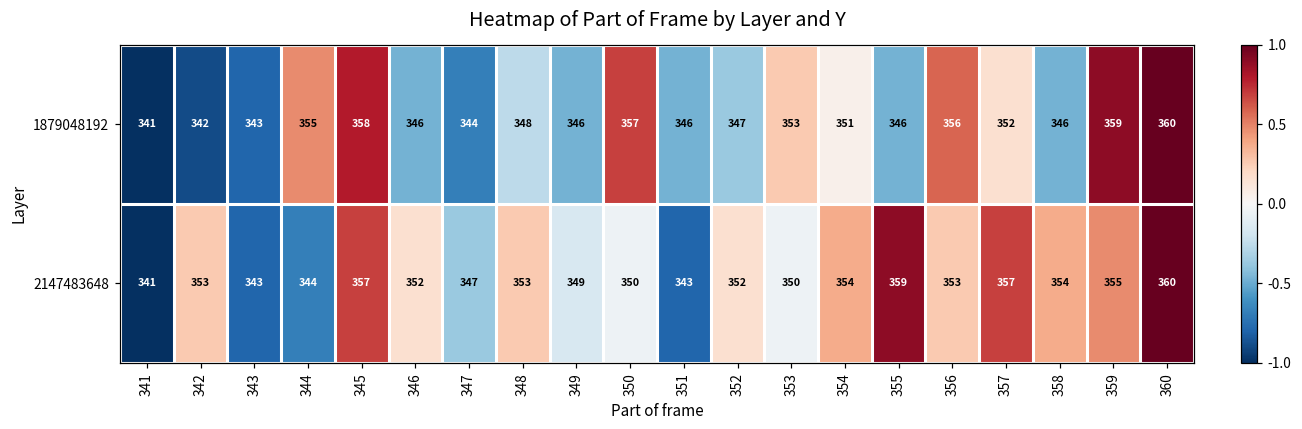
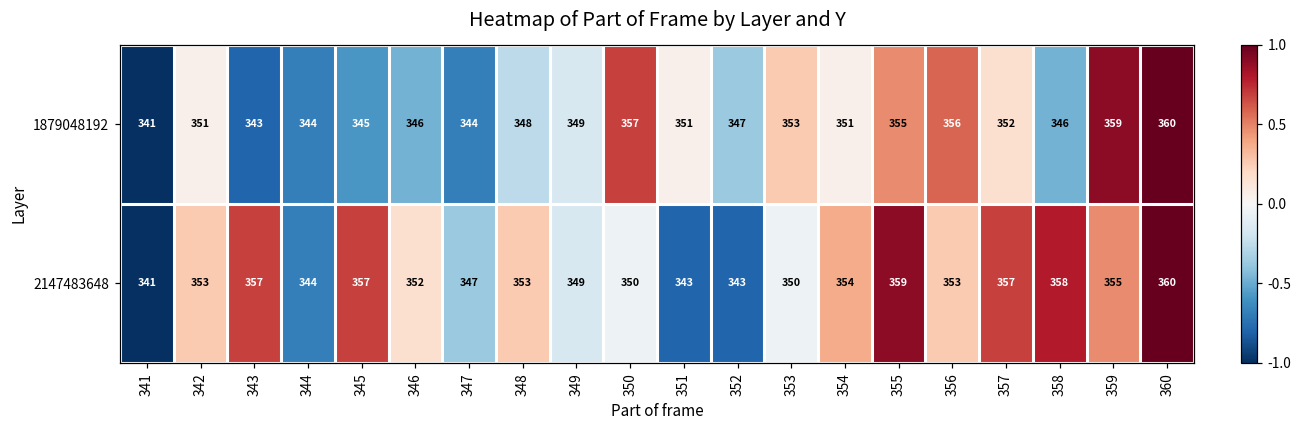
  {
    "1879048192": {
      "341": 341,
-     "342": 342,
+     "342": 351,
      "343": 343,
-     "344": 355,
-     "345": 358,
+     "344": 344,
+     "345": 345,
      "346": 346,
      "347": 344,
      "348": 348,
-     "349": 346,
+     "349": 349,
      "350": 357,
-     "351": 346,
+     "351": 351,
      "352": 347,
      "353": 353,
      "354": 351,
-     "355": 346,
+     "355": 355,
      "356": 356,
      "357": 352,
      "358": 346,
      "359": 359,
      "360": 360
    },
    "2147483648": {
      "341": 341,
      "342": 353,
-     "343": 343,
+     "343": 357,
      "344": 344,
      "345": 357,
      "346": 352,
      "347": 347,
      "348": 353,
      "349": 349,
      "350": 350,
      "351": 343,
-     "352": 352,
+     "352": 343,
      "353": 350,
      "354": 354,
      "355": 359,
      "356": 353,
      "357": 357,
-     "358": 354,
+     "358": 358,
      "359": 355,
      "360": 360
    }
  }
